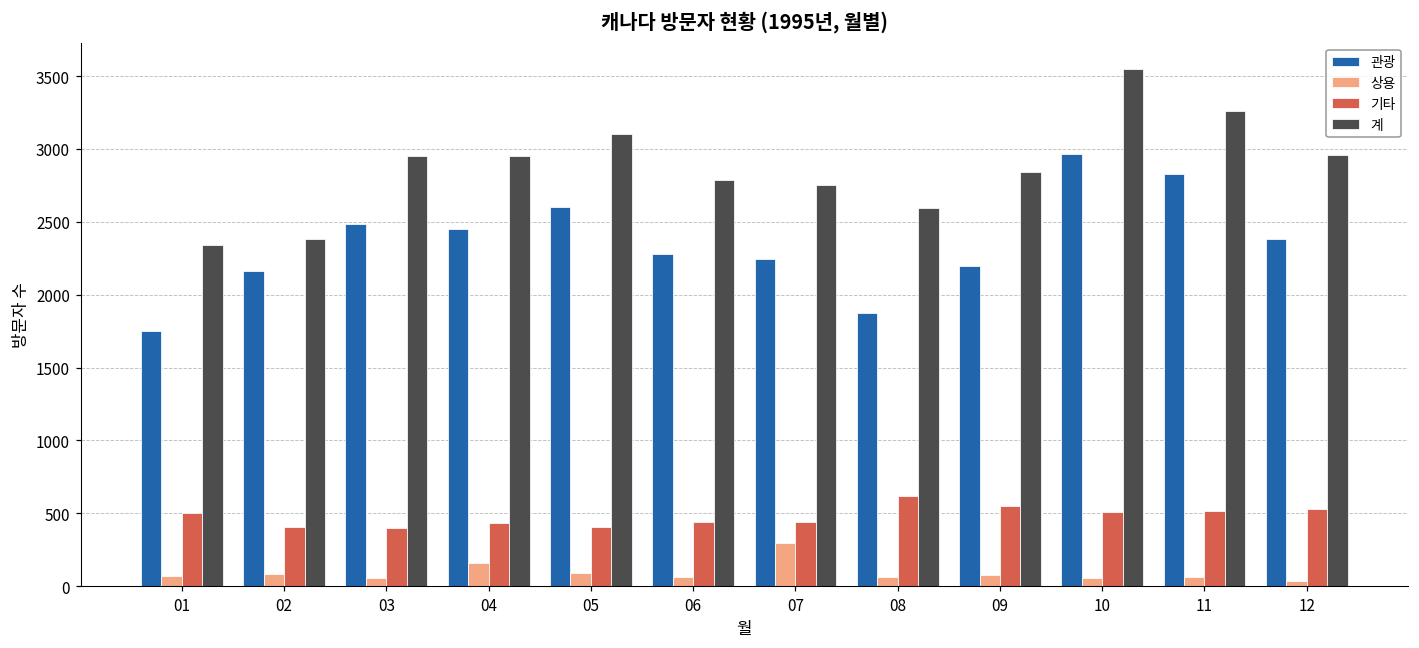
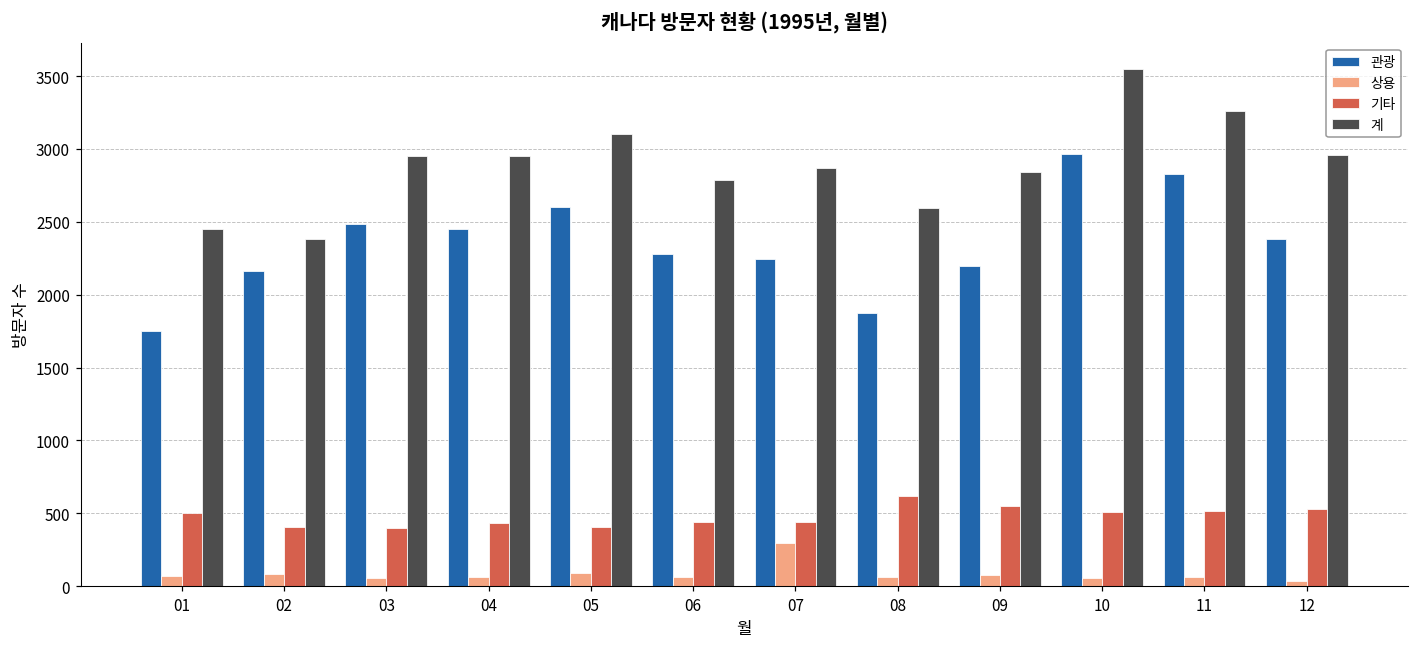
  {
    "관광": {
      "01": 1750,
      "02": 2160,
      "03": 2490,
      "04": 2450,
      "05": 2600,
      "06": 2280,
      "07": 2250,
      "08": 1870,
      "09": 2200,
      "10": 2960,
      "11": 2830,
      "12": 2380
    },
    "상용": {
      "01": 70,
      "02": 80,
      "03": 60,
-     "04": 160,
+     "04": 60,
      "05": 90,
      "06": 60,
      "07": 290,
      "08": 60,
      "09": 80,
      "10": 60,
      "11": 60,
      "12": 40
    },
    "기타": {
      "01": 500,
      "02": 410,
      "03": 400,
      "04": 430,
      "05": 410,
      "06": 440,
      "07": 440,
      "08": 620,
      "09": 550,
      "10": 510,
      "11": 520,
      "12": 530
    },
    "계": {
-     "01": 2340,
+     "01": 2450,
      "02": 2380,
      "03": 2950,
      "04": 2950,
      "05": 3100,
      "06": 2790,
-     "07": 2760,
+     "07": 2870,
      "08": 2590,
      "09": 2840,
      "10": 3550,
      "11": 3260,
      "12": 2960
    }
  }
